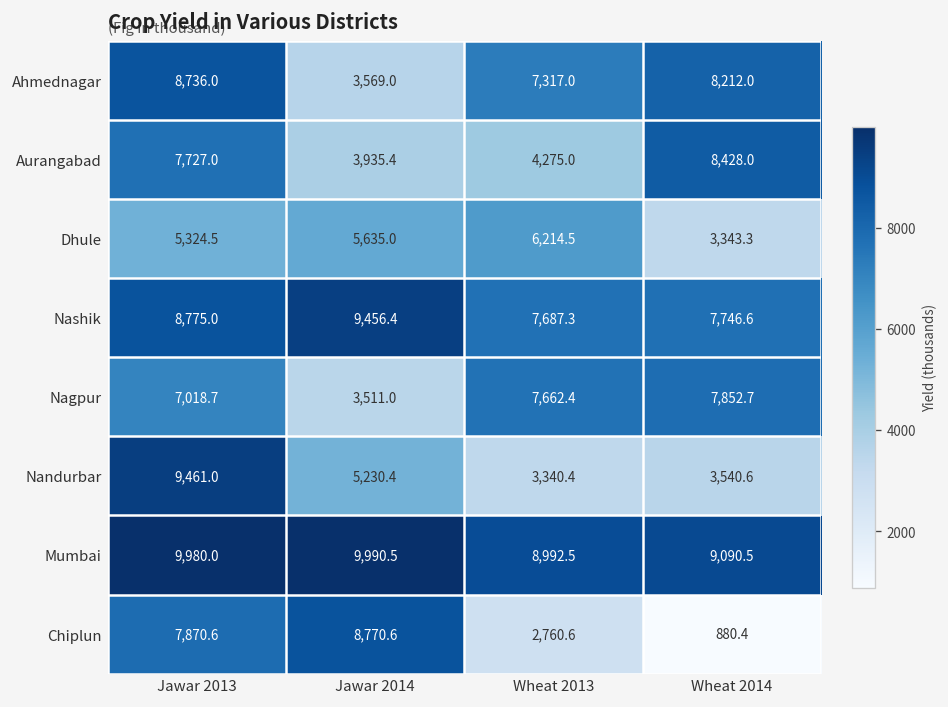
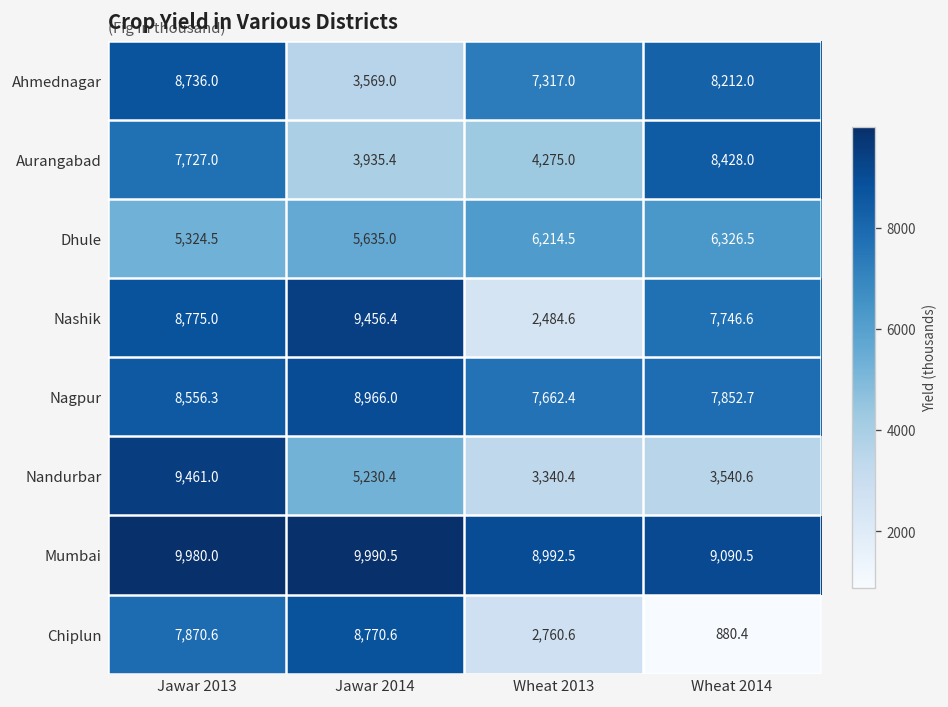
  {
    "Ahmednagar": {
      "Jawar 2013": "8,736.0",
      "Jawar 2014": "3,569.0",
      "Wheat 2013": "7,317.0",
      "Wheat 2014": "8,212.0"
    },
    "Aurangabad": {
      "Jawar 2013": "7,727.0",
      "Jawar 2014": "3,935.4",
      "Wheat 2013": "4,275.0",
      "Wheat 2014": "8,428.0"
    },
    "Dhule": {
      "Jawar 2013": "5,324.5",
      "Jawar 2014": "5,635.0",
      "Wheat 2013": "6,214.5",
-     "Wheat 2014": "3,343.3"
+     "Wheat 2014": "6,326.5"
    },
    "Nashik": {
      "Jawar 2013": "8,775.0",
      "Jawar 2014": "9,456.4",
-     "Wheat 2013": "7,687.3",
+     "Wheat 2013": "2,484.6",
      "Wheat 2014": "7,746.6"
    },
    "Nagpur": {
-     "Jawar 2013": "7,018.7",
-     "Jawar 2014": "3,511.0",
+     "Jawar 2013": "8,556.3",
+     "Jawar 2014": "8,966.0",
      "Wheat 2013": "7,662.4",
      "Wheat 2014": "7,852.7"
    },
    "Nandurbar": {
      "Jawar 2013": "9,461.0",
      "Jawar 2014": "5,230.4",
      "Wheat 2013": "3,340.4",
      "Wheat 2014": "3,540.6"
    },
    "Mumbai": {
      "Jawar 2013": "9,980.0",
      "Jawar 2014": "9,990.5",
      "Wheat 2013": "8,992.5",
      "Wheat 2014": "9,090.5"
    },
    "Chiplun": {
      "Jawar 2013": "7,870.6",
      "Jawar 2014": "8,770.6",
      "Wheat 2013": "2,760.6",
      "Wheat 2014": "880.4"
    }
  }
